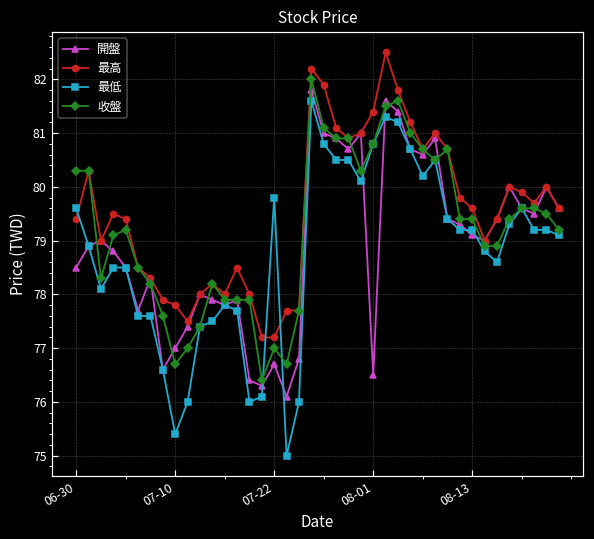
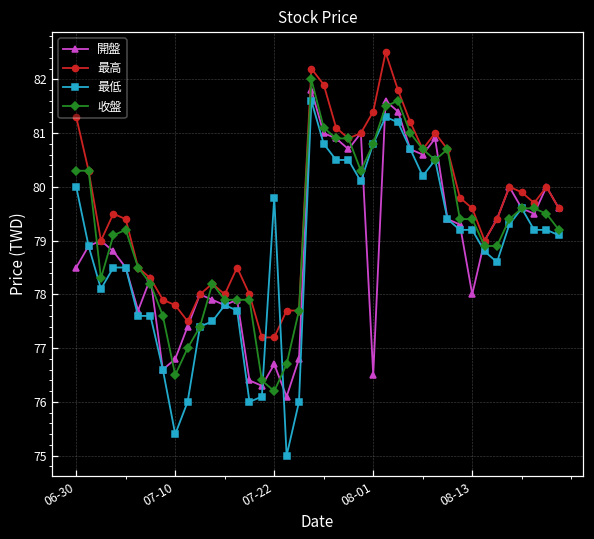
  {
    "開盤": {
      "06-30": 78.5,
-     "07-10": 77.0,
+     "07-10": 76.8,
      "07-22": 76.7,
      "08-01": 76.5,
-     "08-13": 79.1
+     "08-13": 78.0
    },
    "最高": {
-     "06-30": 79.4,
+     "06-30": 81.3,
      "07-10": 77.8,
      "07-22": 77.2,
      "08-01": 81.4,
      "08-13": 79.6
    },
    "最低": {
-     "06-30": 79.6,
+     "06-30": 80.0,
      "07-10": 75.4,
      "07-22": 79.8,
      "08-13": 79.2
    },
    "收盤": {
      "06-30": 80.3,
-     "07-10": 76.7,
-     "07-22": 77.0,
+     "07-10": 76.5,
+     "07-22": 76.2,
      "08-13": 79.4
    }
  }
